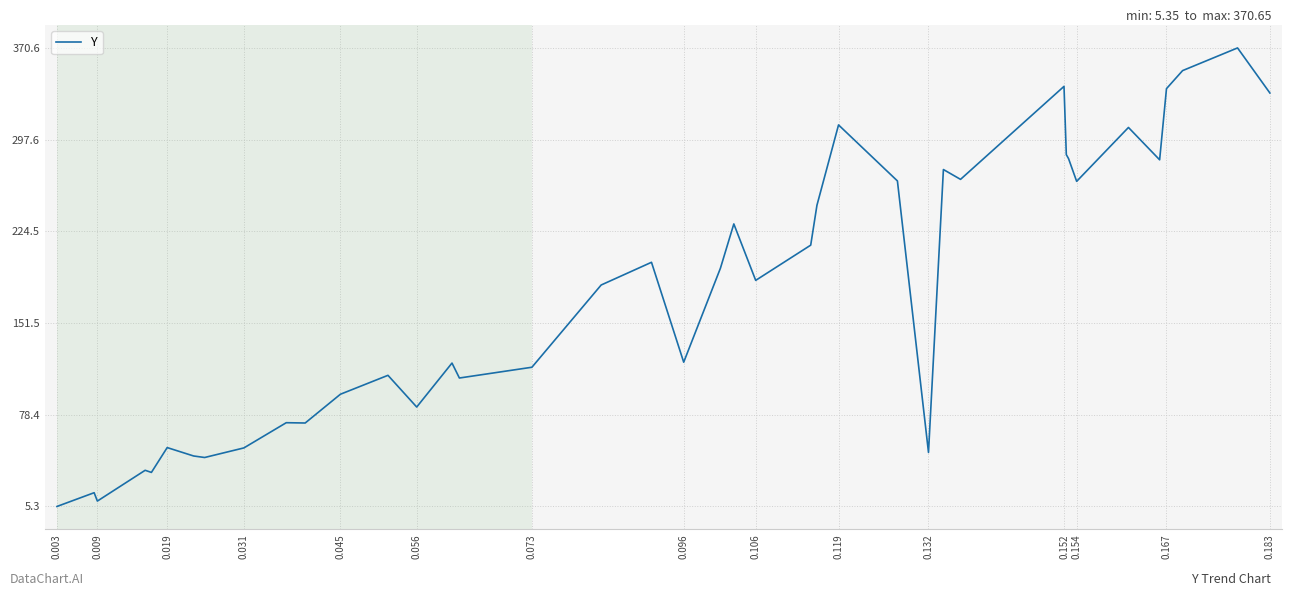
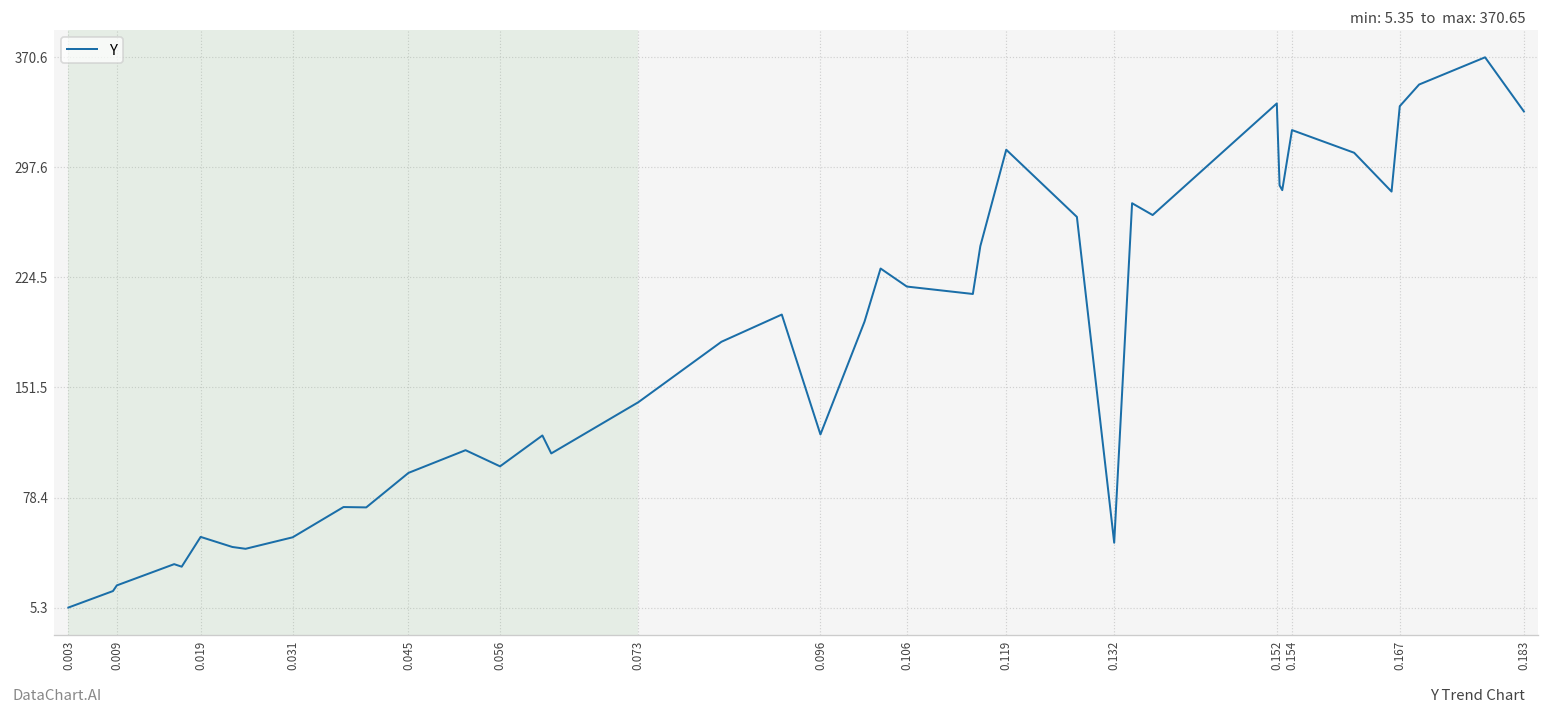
  {
    "0.003": 5,
-   "0.009": 10,
+   "0.009": 20,
    "0.019": 52,
    "0.031": 52,
    "0.045": 95,
-   "0.056": 85,
-   "0.073": 116,
+   "0.056": 99,
+   "0.073": 142,
    "0.096": 120,
-   "0.106": 185,
+   "0.106": 218,
    "0.119": 309,
    "0.132": 48,
    "0.152": 340,
-   "0.154": 264,
+   "0.154": 322,
    "0.167": 338,
    "0.183": 335
  }
